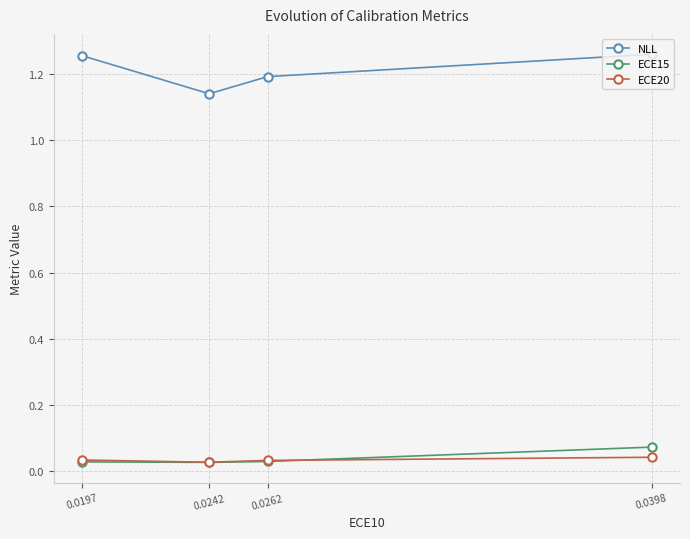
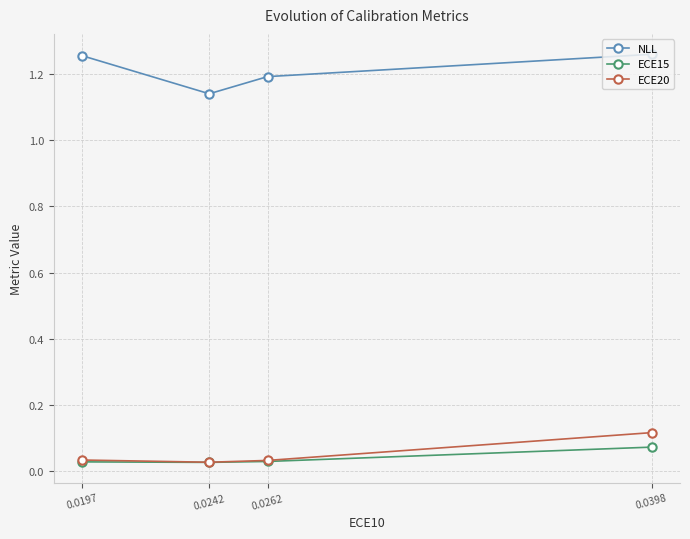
  {
    "NLL": {
      "0.0197": 1.25,
      "0.0242": 1.14,
      "0.0262": 1.19
    },
    "ECE15": {
      "0.0398": 0.07
    },
    "ECE20": {
-     "0.0398": 0.04
+     "0.0398": 0.12
    }
  }
